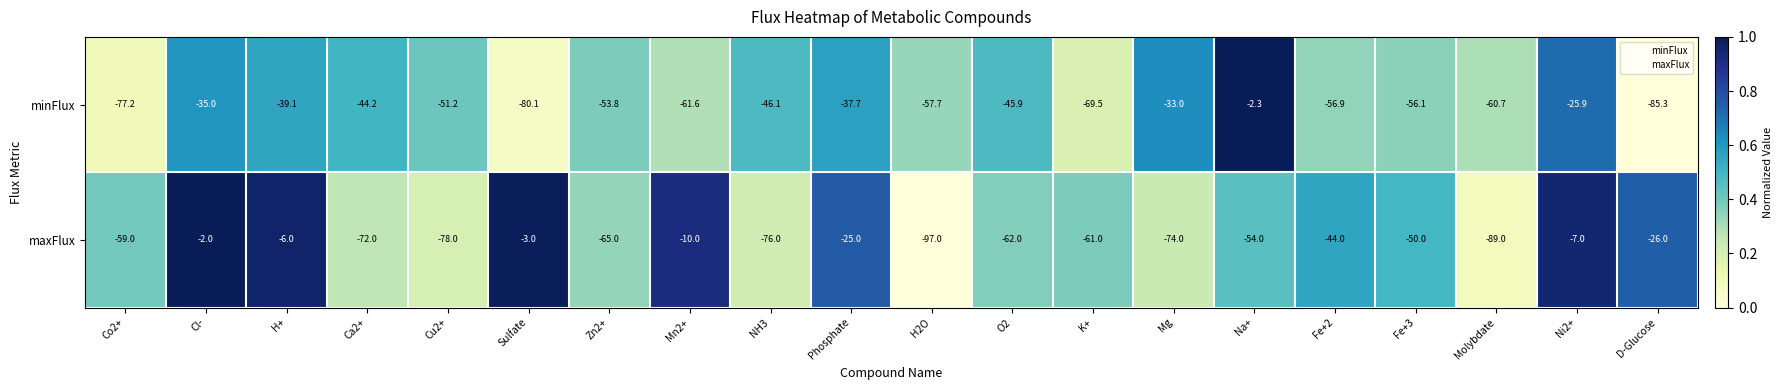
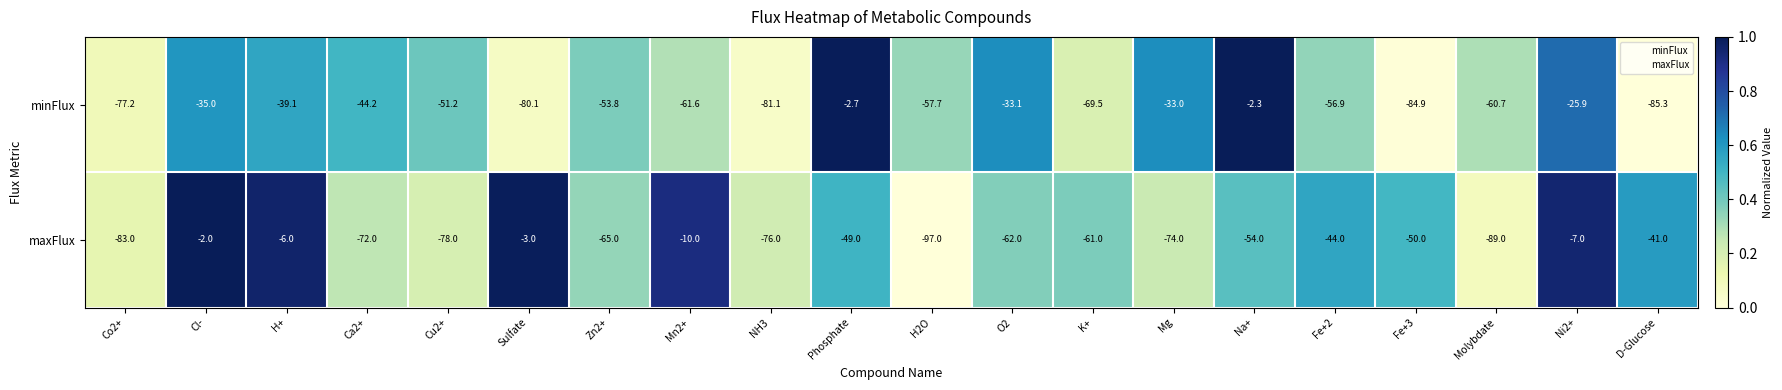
  {
    "minFlux": {
      "Co2+": -77.2,
      "Cl-": -35.0,
      "H+": -39.1,
      "Ca2+": -44.2,
      "Cu2+": -51.2,
      "Sulfate": -80.1,
      "Zn2+": -53.8,
      "Mn2+": -61.6,
-     "NH3": -46.1,
-     "Phosphate": -37.7,
+     "NH3": -81.1,
+     "Phosphate": -2.7,
      "H2O": -57.7,
-     "O2": -45.9,
+     "O2": -33.1,
      "K+": -69.5,
      "Mg": -33.0,
      "Na+": -2.3,
      "Fe+2": -56.9,
-     "Fe+3": -56.1,
+     "Fe+3": -84.9,
      "Molybdate": -60.7,
      "Ni2+": -25.9,
      "D-Glucose": -85.3
    },
    "maxFlux": {
-     "Co2+": -59.0,
+     "Co2+": -83.0,
      "Cl-": -2.0,
      "H+": -6.0,
      "Ca2+": -72.0,
      "Cu2+": -78.0,
      "Sulfate": -3.0,
      "Zn2+": -65.0,
      "Mn2+": -10.0,
      "NH3": -76.0,
-     "Phosphate": -25.0,
+     "Phosphate": -49.0,
      "H2O": -97.0,
      "O2": -62.0,
      "K+": -61.0,
      "Mg": -74.0,
      "Na+": -54.0,
      "Fe+2": -44.0,
      "Fe+3": -50.0,
      "Molybdate": -89.0,
      "Ni2+": -7.0,
-     "D-Glucose": -26.0
+     "D-Glucose": -41.0
    }
  }
